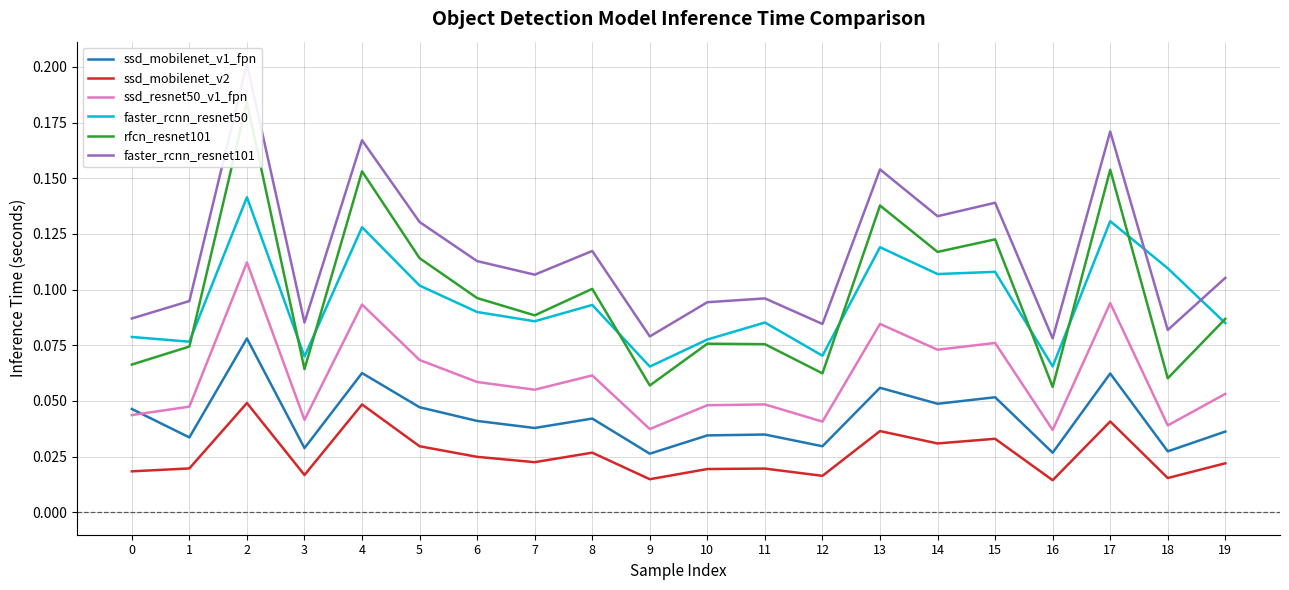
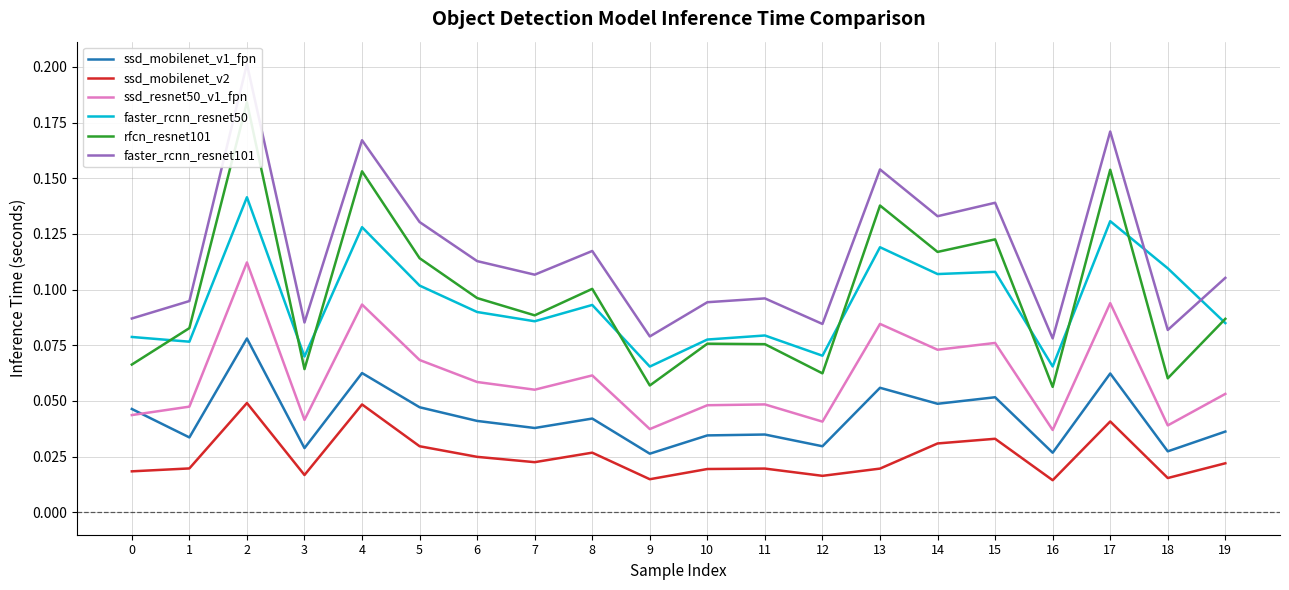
  {
    "ssd_mobilenet_v1_fpn": {
      "0": 0.046,
      "1": 0.034,
      "2": 0.078,
      "3": 0.029,
      "4": 0.063,
      "5": 0.047,
      "6": 0.041,
      "7": 0.038,
      "8": 0.042,
      "9": 0.026,
      "10": 0.035,
      "11": 0.035,
      "12": 0.030,
      "13": 0.056,
      "14": 0.049,
      "15": 0.052,
      "16": 0.027,
      "17": 0.062,
      "18": 0.027,
      "19": 0.036
    },
    "ssd_mobilenet_v2": {
      "0": 0.018,
      "1": 0.020,
      "2": 0.049,
      "3": 0.017,
      "4": 0.048,
      "5": 0.030,
      "6": 0.025,
      "7": 0.023,
      "8": 0.027,
      "9": 0.015,
      "10": 0.019,
      "11": 0.020,
      "12": 0.016,
-     "13": 0.036,
+     "13": 0.020,
      "14": 0.031,
      "15": 0.033,
      "16": 0.014,
      "17": 0.041,
      "18": 0.015,
      "19": 0.022
    },
    "ssd_resnet50_v1_fpn": {
      "0": 0.044,
      "1": 0.047,
      "2": 0.112,
      "3": 0.042,
      "4": 0.093,
      "5": 0.068,
      "6": 0.059,
      "7": 0.055,
      "8": 0.061,
      "9": 0.037,
      "10": 0.048,
      "11": 0.048,
      "12": 0.041,
      "13": 0.085,
      "14": 0.073,
      "15": 0.076,
      "16": 0.037,
      "17": 0.094,
      "18": 0.039,
      "19": 0.053
    },
    "faster_rcnn_resnet50": {
      "0": 0.079,
      "1": 0.077,
      "2": 0.141,
      "3": 0.070,
      "4": 0.128,
      "5": 0.102,
      "6": 0.090,
      "7": 0.086,
      "8": 0.093,
      "9": 0.065,
      "10": 0.078,
-     "11": 0.085,
+     "11": 0.079,
      "12": 0.070,
      "13": 0.119,
      "14": 0.107,
      "15": 0.108,
      "16": 0.065,
      "17": 0.131,
      "18": 0.110,
      "19": 0.085
    },
    "rfcn_resnet101": {
      "0": 0.066,
-     "1": 0.074,
+     "1": 0.083,
      "3": 0.064,
      "4": 0.153,
      "5": 0.114,
      "6": 0.096,
      "7": 0.088,
      "8": 0.100,
      "9": 0.057,
      "10": 0.076,
      "11": 0.075,
      "12": 0.062,
      "13": 0.138,
      "14": 0.117,
      "15": 0.123,
      "16": 0.056,
      "17": 0.154,
      "18": 0.060,
      "19": 0.087
    },
    "faster_rcnn_resnet101": {
      "0": 0.087,
      "1": 0.095,
      "3": 0.085,
      "4": 0.167,
      "5": 0.130,
      "6": 0.113,
      "7": 0.107,
      "8": 0.117,
      "9": 0.079,
      "10": 0.094,
      "11": 0.096,
      "12": 0.085,
      "13": 0.154,
      "14": 0.133,
      "15": 0.139,
      "16": 0.078,
      "17": 0.171,
      "18": 0.082,
      "19": 0.105
    }
  }
